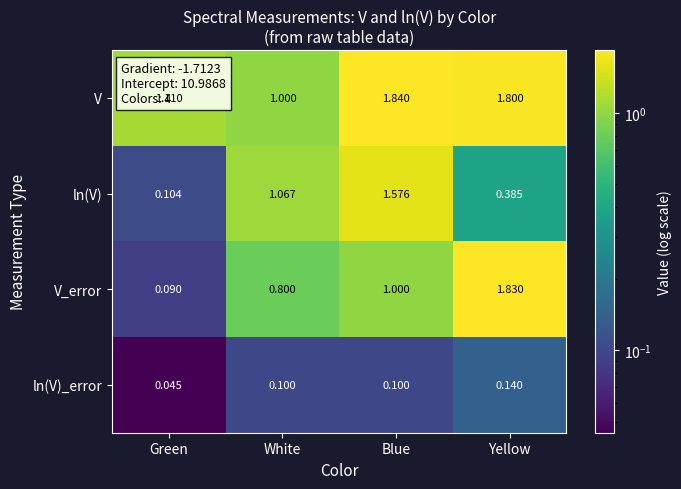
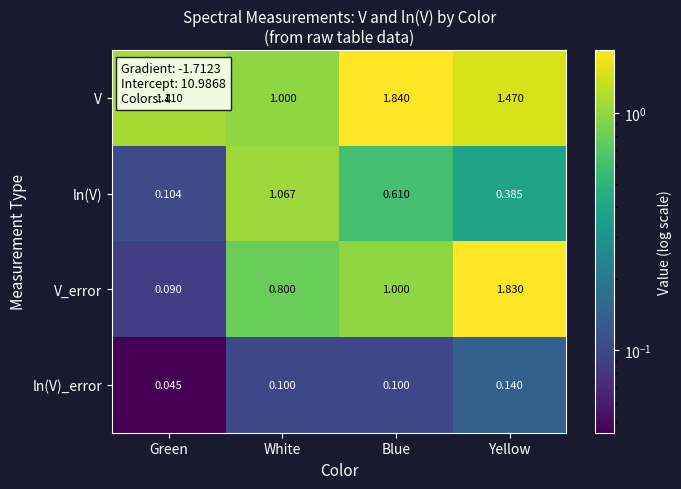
  {
    "V": {
      "White": 1.000,
      "Blue": 1.840,
-     "Yellow": 1.800
+     "Yellow": 1.470
    },
    "ln(V)": {
      "Green": 0.104,
      "White": 1.067,
-     "Blue": 1.576,
+     "Blue": 0.610,
      "Yellow": 0.385
    },
    "V_error": {
      "Green": 0.090,
      "White": 0.800,
      "Blue": 1.000,
      "Yellow": 1.830
    },
    "ln(V)_error": {
      "Green": 0.045,
      "White": 0.100,
      "Blue": 0.100,
      "Yellow": 0.140
    }
  }
